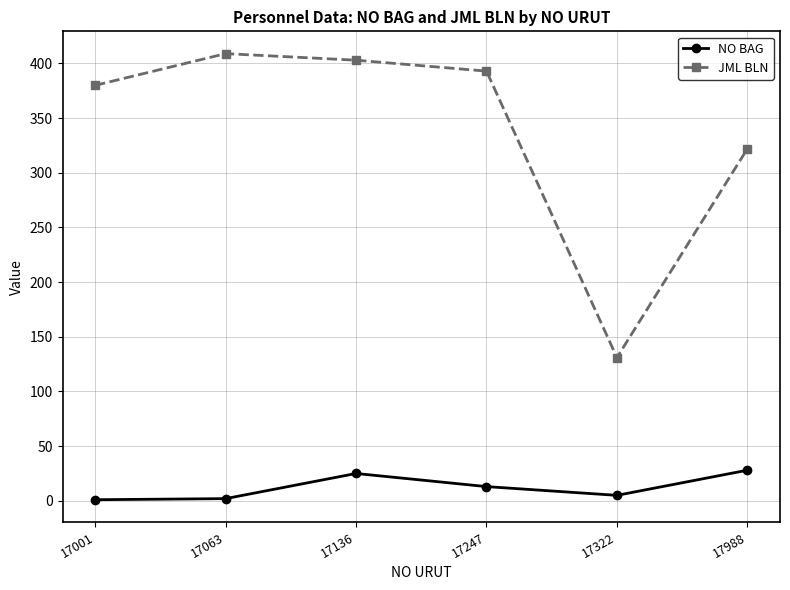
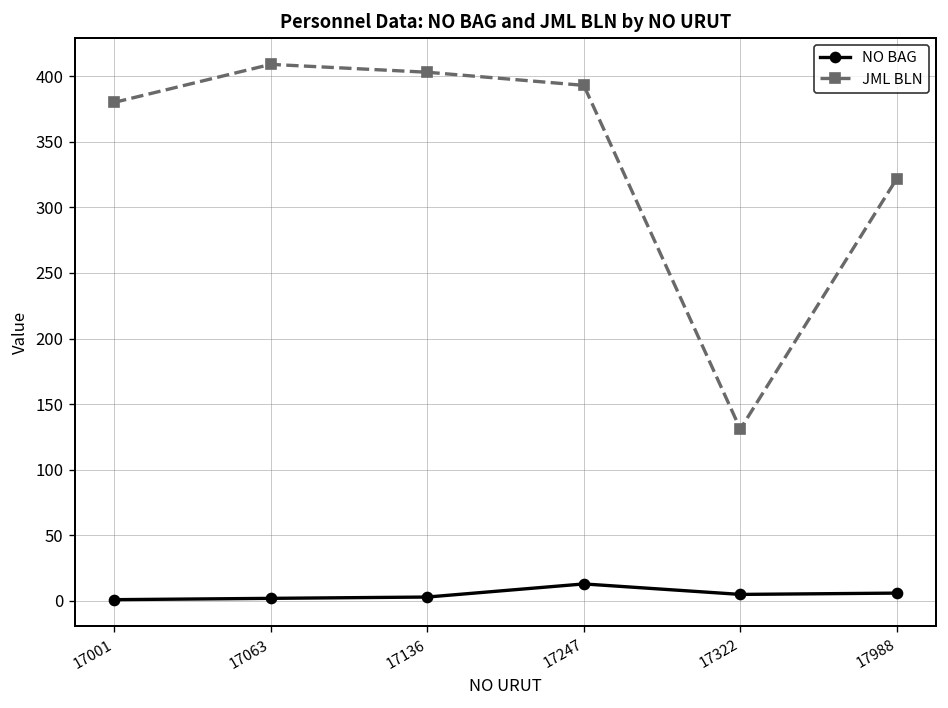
  {
    "NO BAG": {
      "17001": 1,
      "17063": 2,
-     "17136": 25,
+     "17136": 3,
      "17247": 13,
      "17322": 5,
-     "17988": 28
+     "17988": 6
    },
    "JML BLN": {
      "17001": 380,
      "17063": 409,
      "17136": 403,
      "17247": 393,
      "17322": 131,
      "17988": 322
    }
  }
